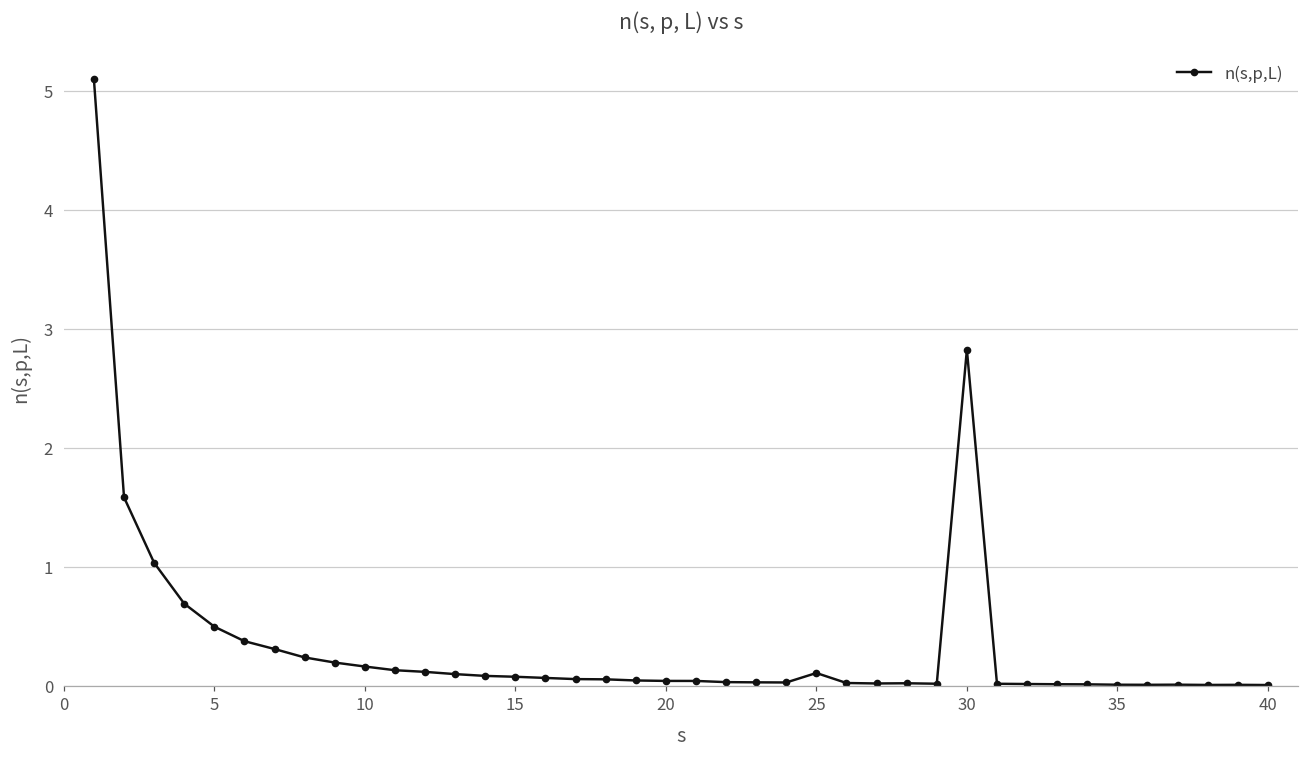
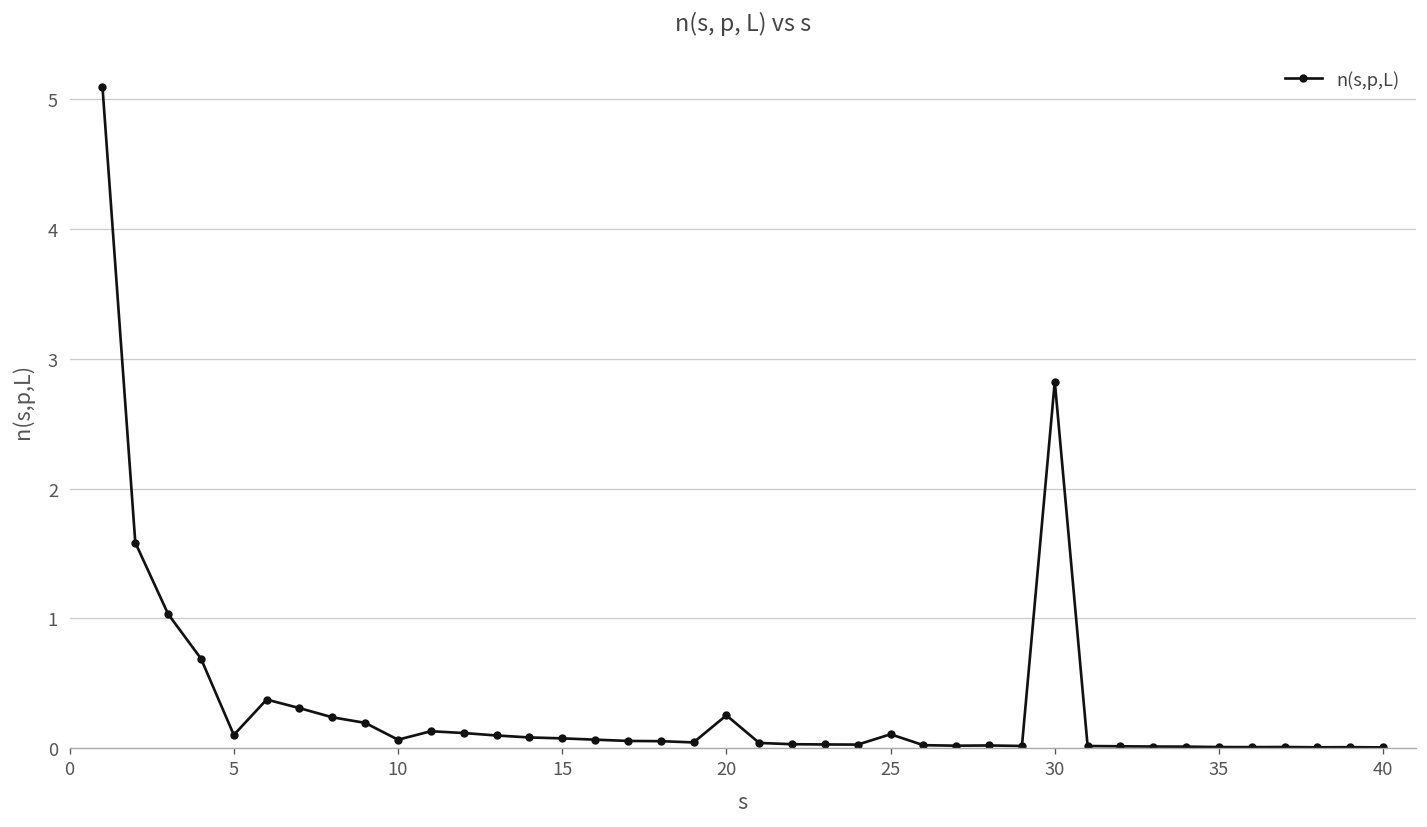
  {
-   "5": 0.50,
-   "10": 0.16,
+   "5": 0.10,
+   "10": 0.06,
    "15": 0.07,
-   "20": 0.04,
+   "20": 0.25,
    "25": 0.11,
    "30": 2.82,
    "35": 0.01,
    "40": 0.00
  }
